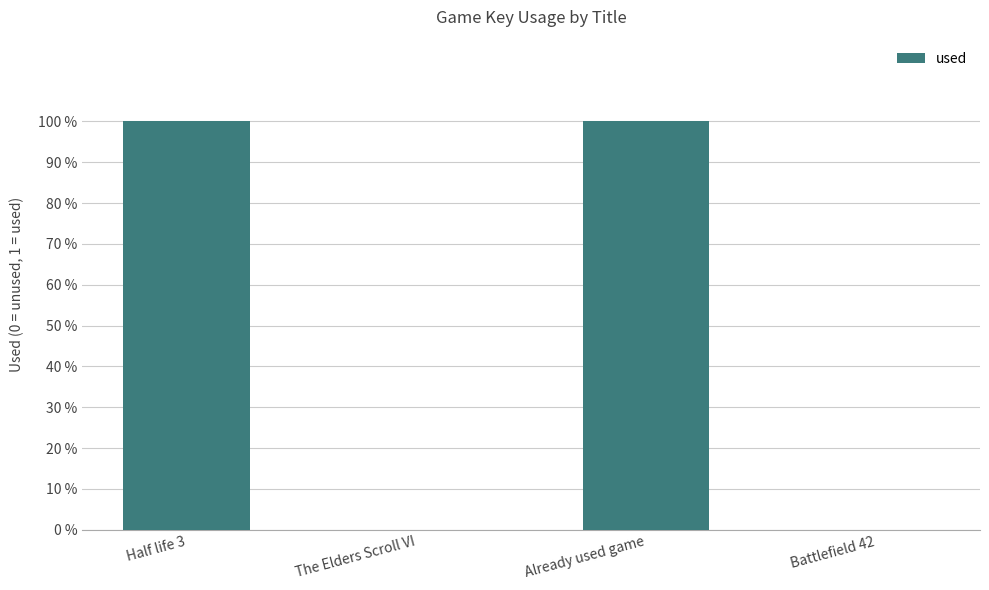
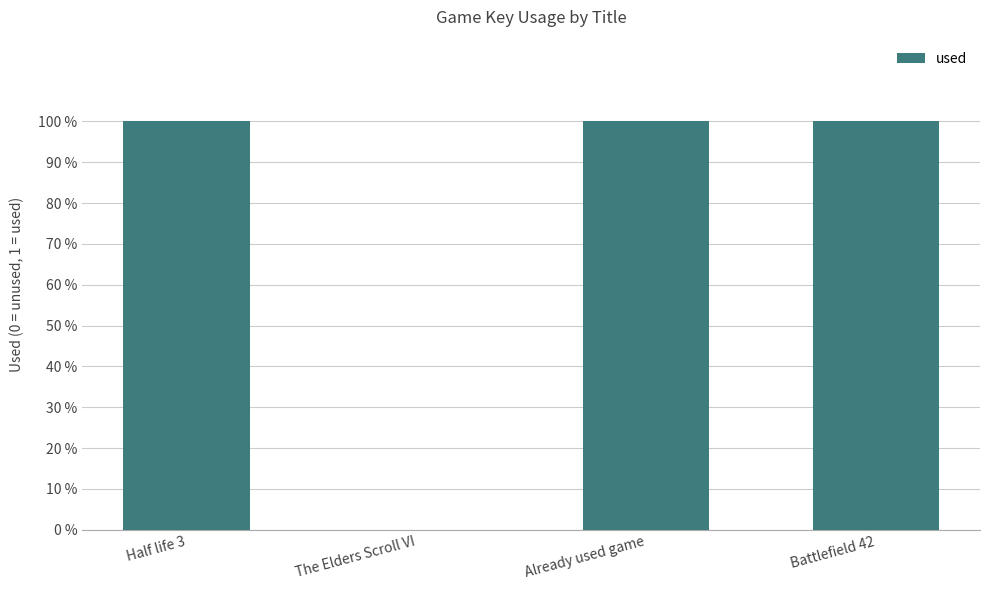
  {
    "Half life 3": "100 %",
    "The Elders Scroll VI": "0 %",
    "Already used game": "100 %",
-   "Battlefield 42": "0 %"
+   "Battlefield 42": "100 %"
  }
